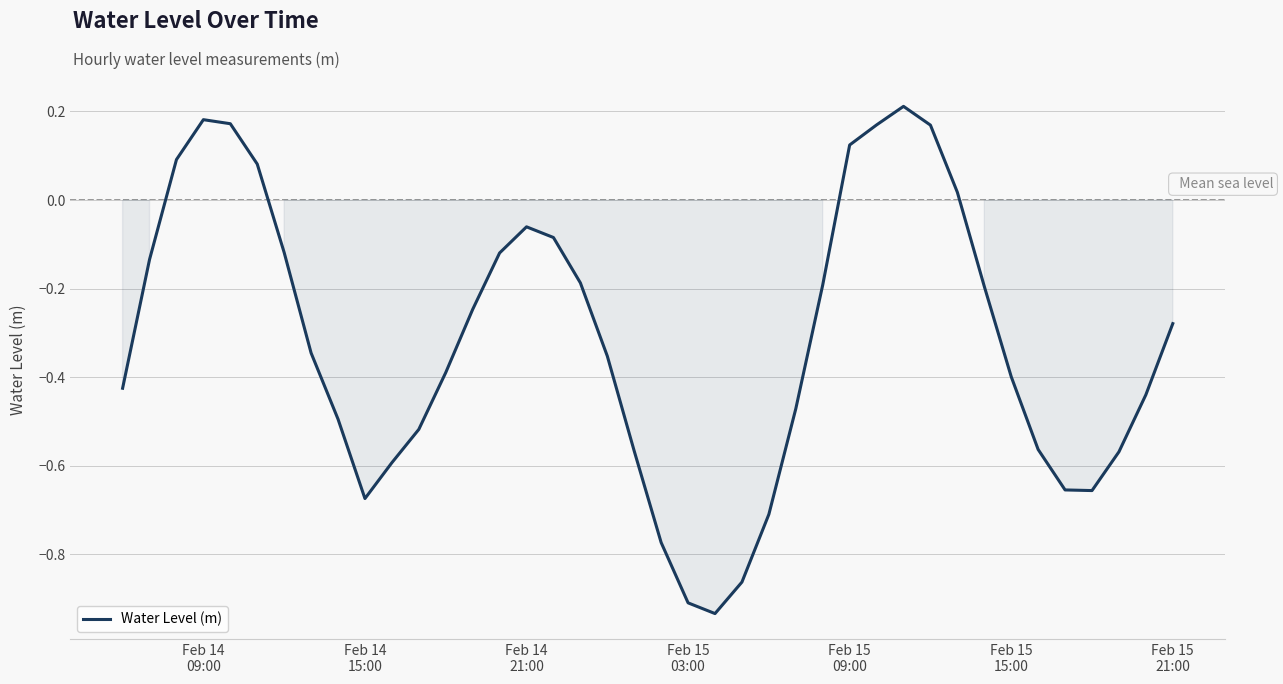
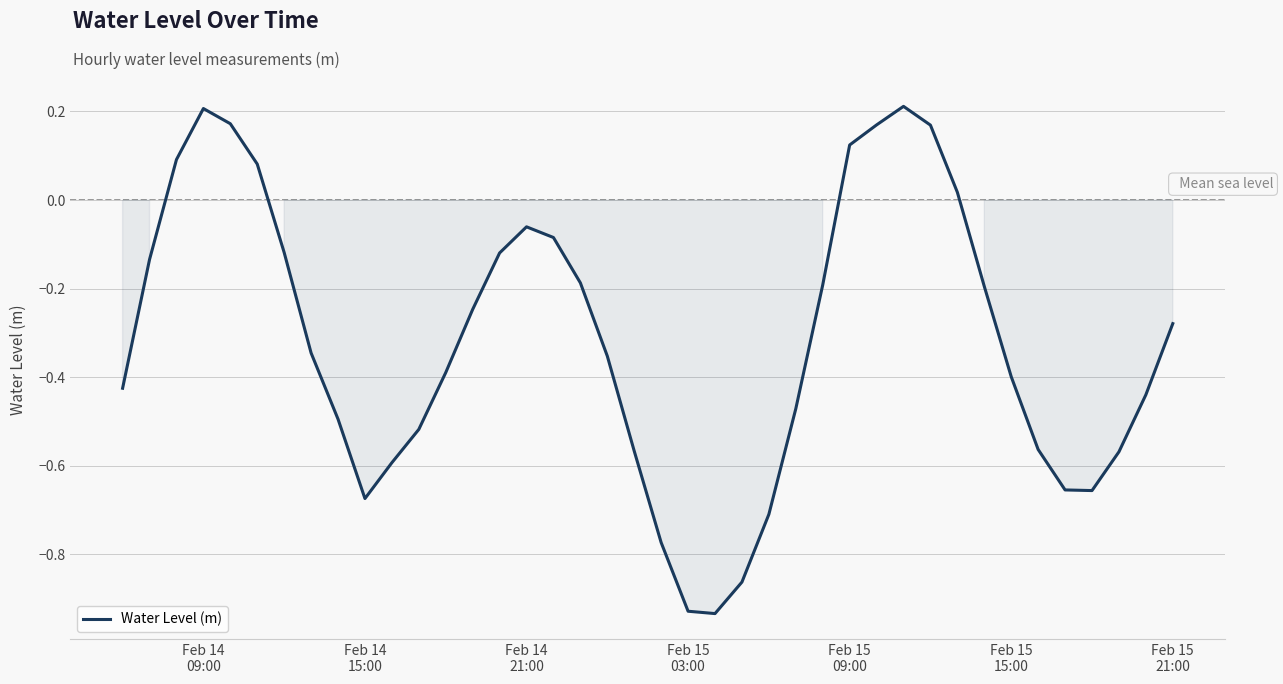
  {
-   "Feb 14 09:00": 0.18,
+   "Feb 14 09:00": 0.21,
    "Feb 14 15:00": -0.67,
    "Feb 14 21:00": -0.06,
-   "Feb 15 03:00": -0.91,
+   "Feb 15 03:00": -0.93,
    "Feb 15 09:00": 0.12,
    "Feb 15 15:00": -0.40,
    "Feb 15 21:00": -0.28
  }
